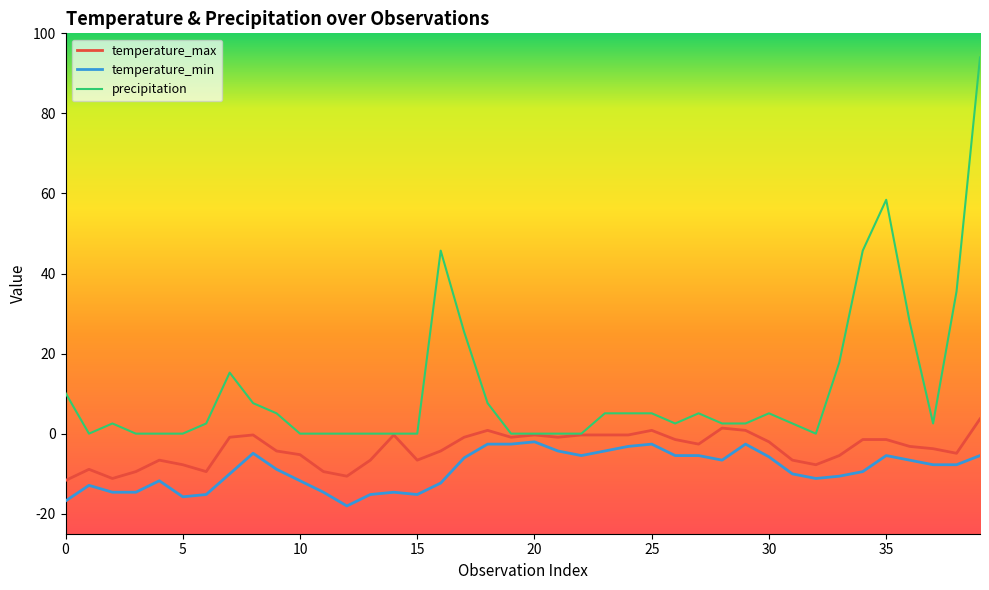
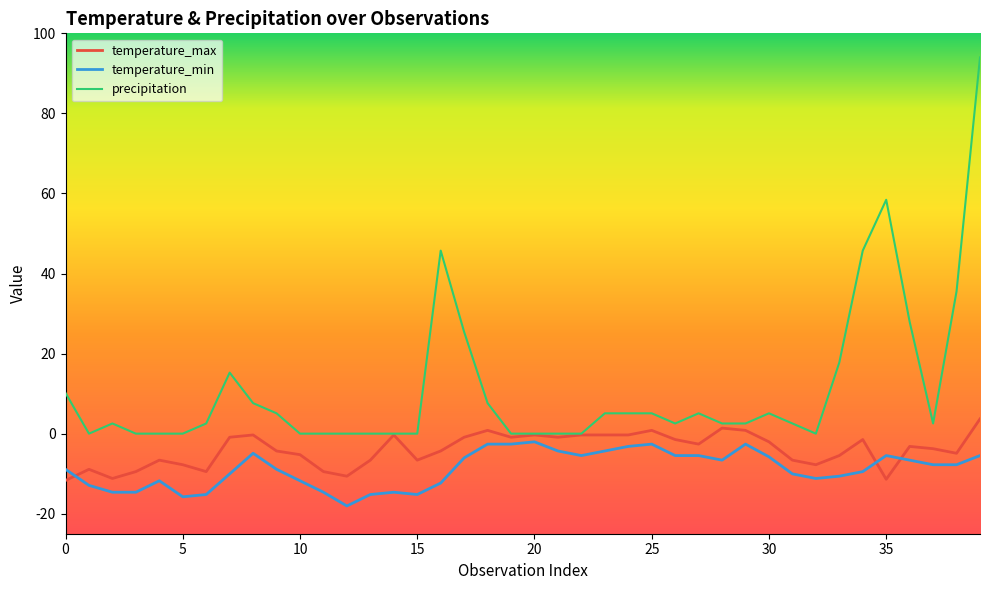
  {
    "temperature_max": {
      "0": -12,
      "5": -8,
      "10": -5,
      "15": -7,
      "25": 1,
      "30": -2,
-     "35": -1
+     "35": -11
    },
    "temperature_min": {
-     "0": -17,
+     "0": -9,
      "5": -16,
      "10": -12,
      "15": -15,
      "20": -2,
      "25": -3,
      "30": -6,
      "35": -5
    },
    "precipitation": {
      "0": 10,
      "5": 0,
      "10": 0,
      "15": 0,
      "25": 5,
      "30": 5,
      "35": 58
    }
  }
